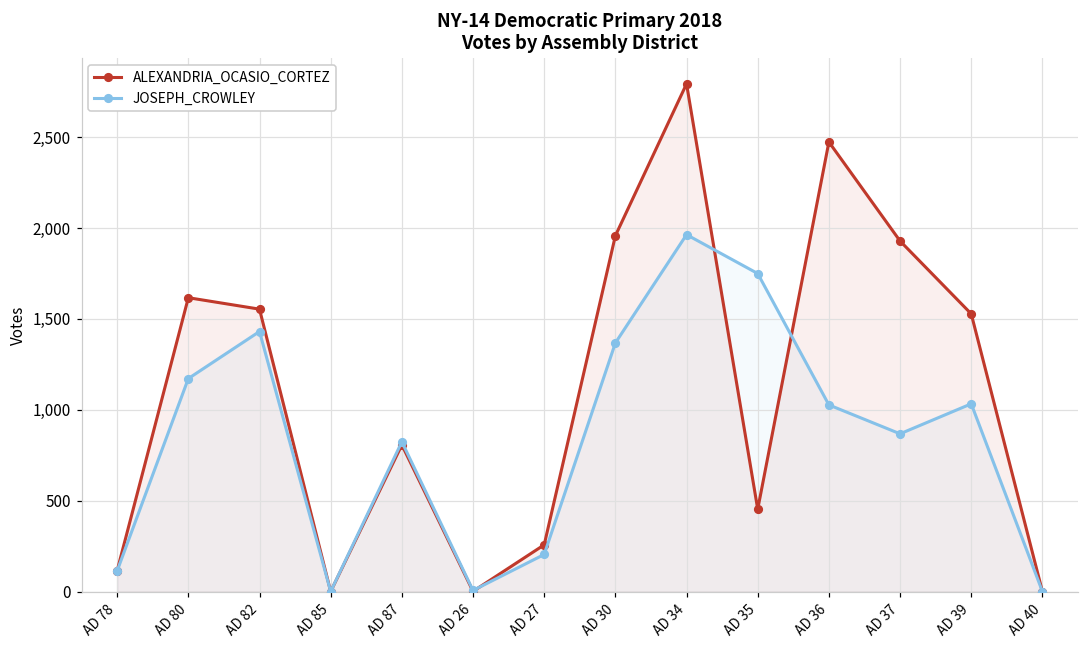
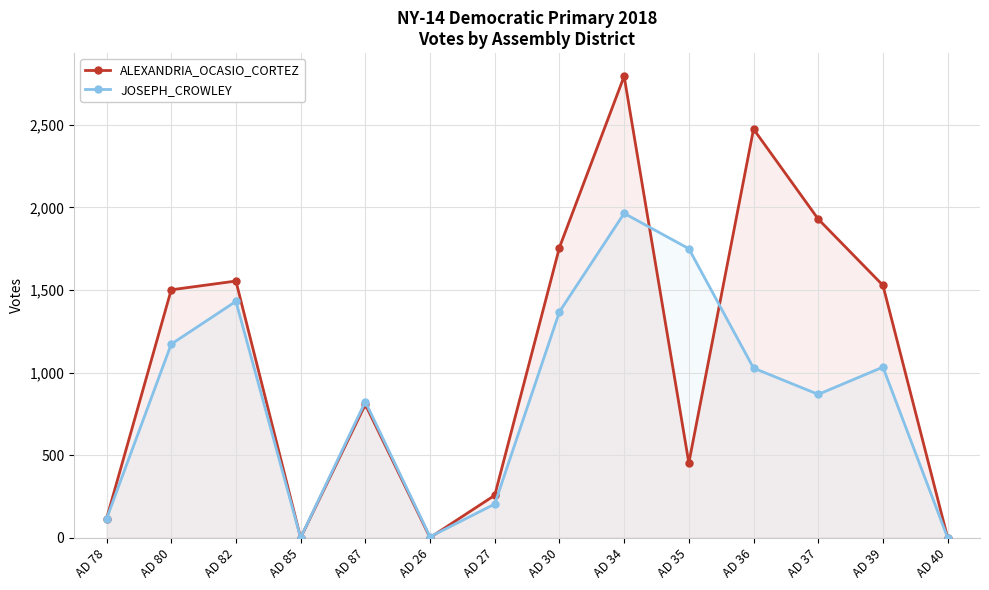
  {
    "ALEXANDRIA_OCASIO_CORTEZ": {
-     "AD 80": "1,620",
+     "AD 80": "1,500",
      "AD 82": "1,550",
      "AD 87": "810",
      "AD 27": "260",
-     "AD 30": "1,960",
+     "AD 30": "1,760",
      "AD 34": "2,790",
      "AD 35": "450",
      "AD 36": "2,470",
      "AD 37": "1,930",
      "AD 39": "1,530"
    },
    "JOSEPH_CROWLEY": {
      "AD 80": "1,170",
      "AD 82": "1,430",
      "AD 87": "820",
      "AD 27": "200",
      "AD 30": "1,370",
      "AD 34": "1,960",
      "AD 35": "1,750",
      "AD 36": "1,030",
      "AD 37": "870",
      "AD 39": "1,030"
    }
  }
